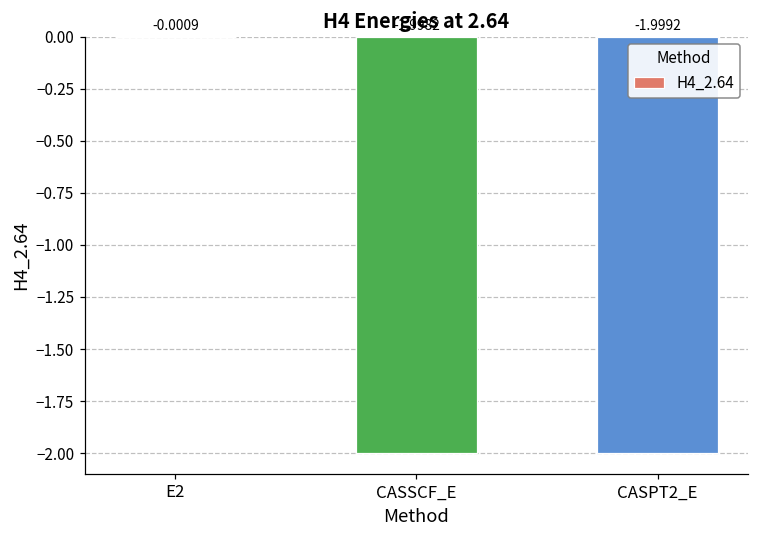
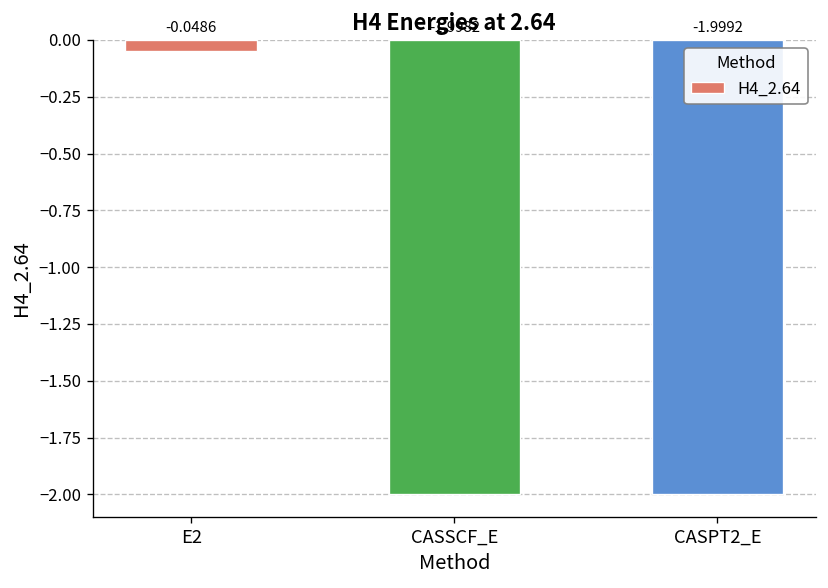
  {
-   "E2": -0.0009
+   "E2": -0.0486
  }
